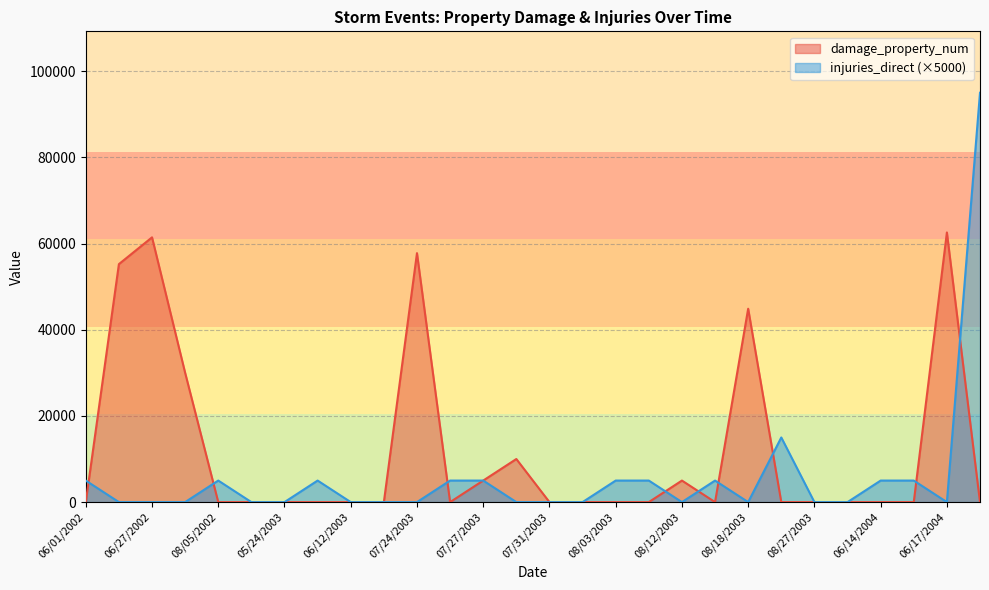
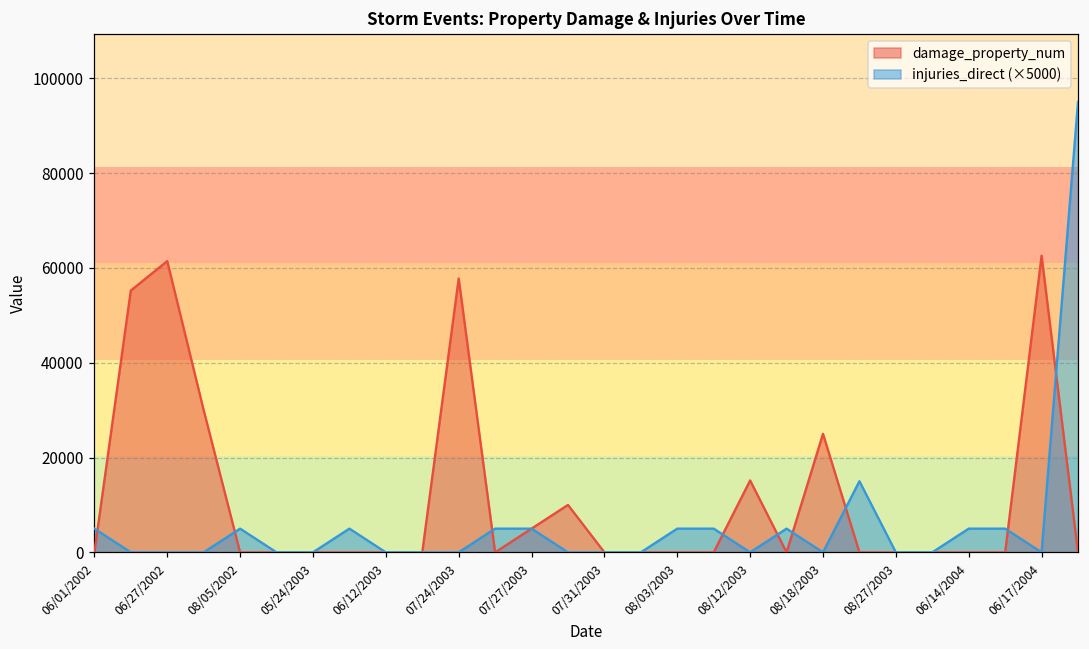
  {
    "damage_property_num": {
      "06/01/2002": 0,
      "06/27/2002": 61000,
      "08/05/2002": 0,
      "07/24/2003": 58000,
      "08/03/2003": 0,
-     "08/12/2003": 5000,
-     "08/18/2003": 45000,
+     "08/12/2003": 15000,
+     "08/18/2003": 25000,
      "06/14/2004": 0,
      "06/17/2004": 63000
    },
    "injuries_direct (×5000)": {
      "06/01/2002": 5000,
      "06/27/2002": 0,
      "08/05/2002": 5000,
      "07/24/2003": 0,
      "08/03/2003": 5000,
      "08/12/2003": 0,
      "08/18/2003": 0,
      "06/14/2004": 5000,
      "06/17/2004": 0
    }
  }
